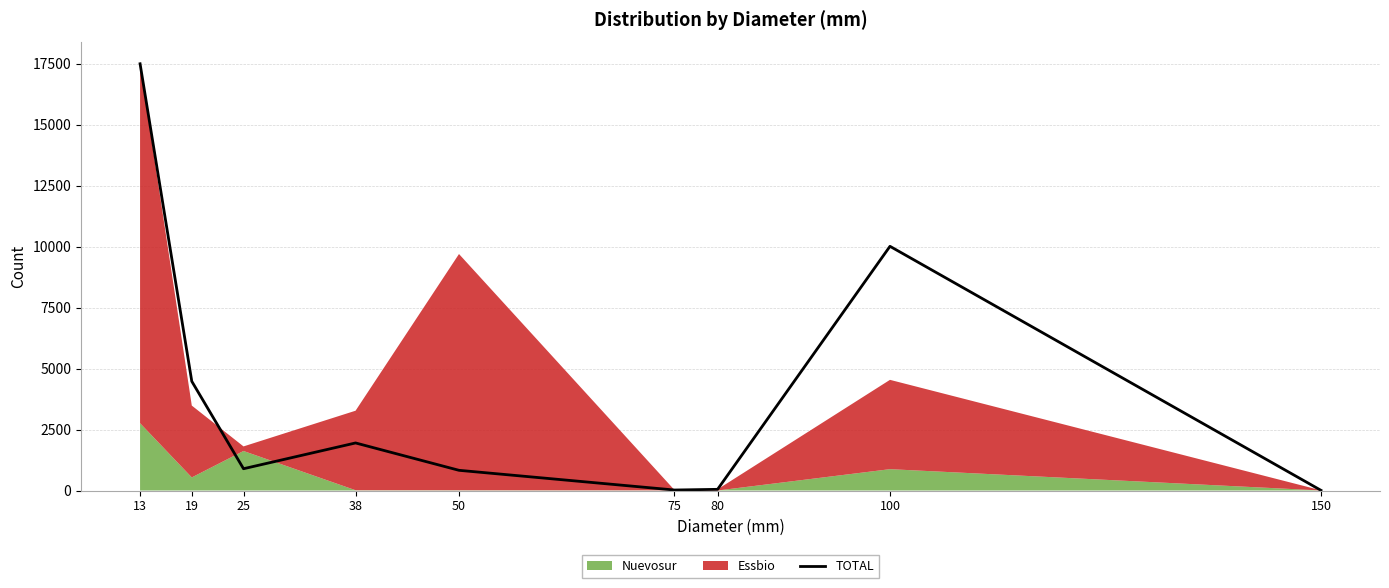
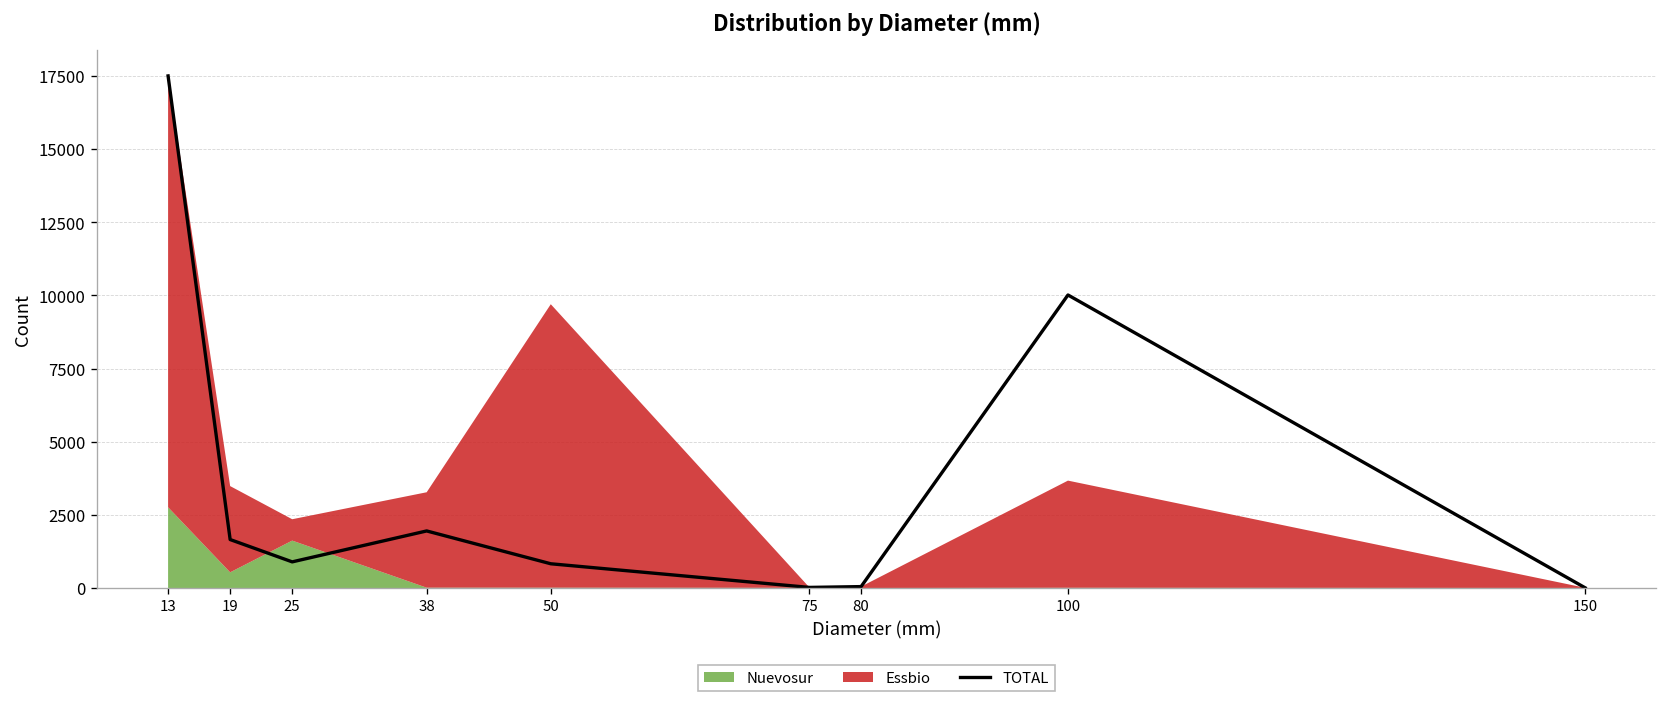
  {
    "Nuevosur": {
      "13": 2800,
      "19": 500,
      "25": 1600,
-     "100": 900
+     "100": 0
    },
    "TOTAL": {
-     "19": 4500,
+     "19": 1700,
      "25": 900,
      "38": 2000,
      "50": 800,
      "100": 10000
    },
    "Essbio": {
      "19": 2900,
-     "25": 200,
+     "25": 700,
      "38": 3300,
      "50": 9700,
      "100": 3700
    }
  }
